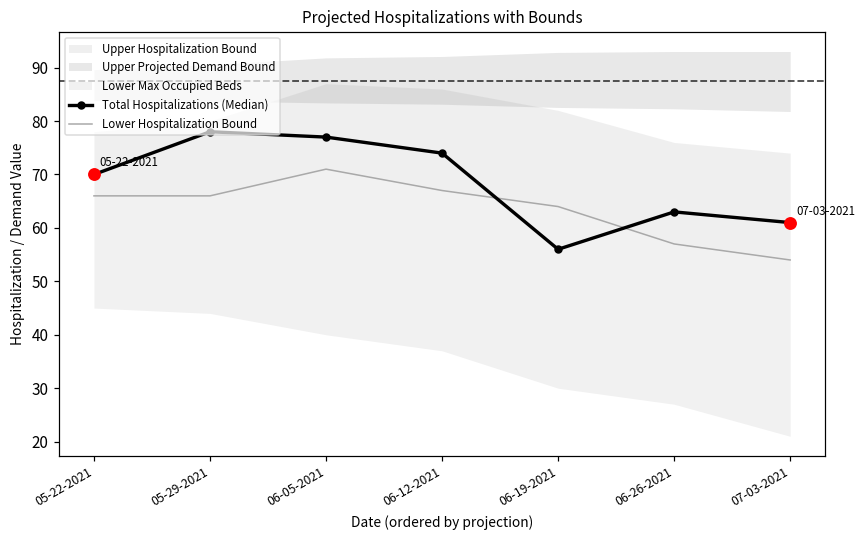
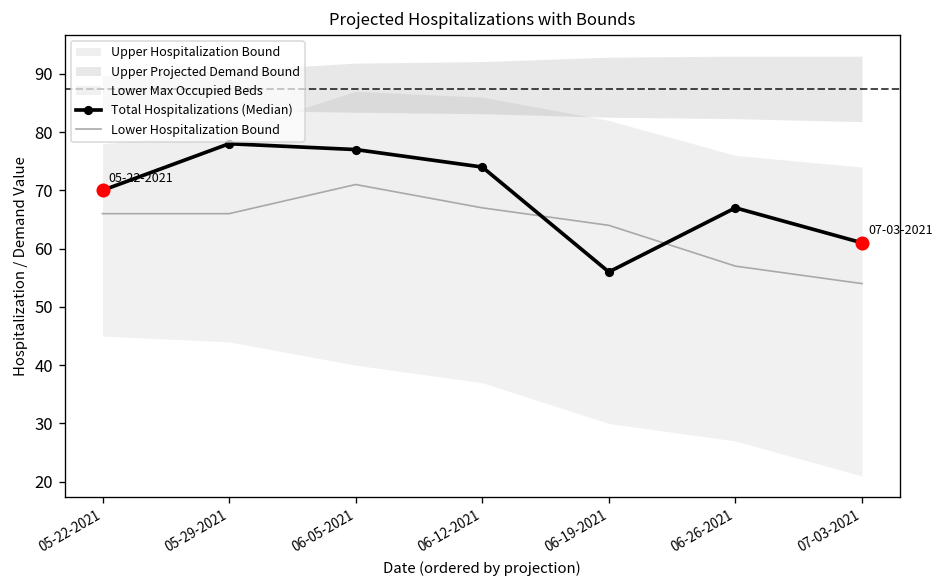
  {
    "Total Hospitalizations (Median)": {
      "05-29-2021": 78,
      "06-05-2021": 77,
      "06-12-2021": 74,
      "06-19-2021": 56,
-     "06-26-2021": 63
+     "06-26-2021": 67
    }
  }
